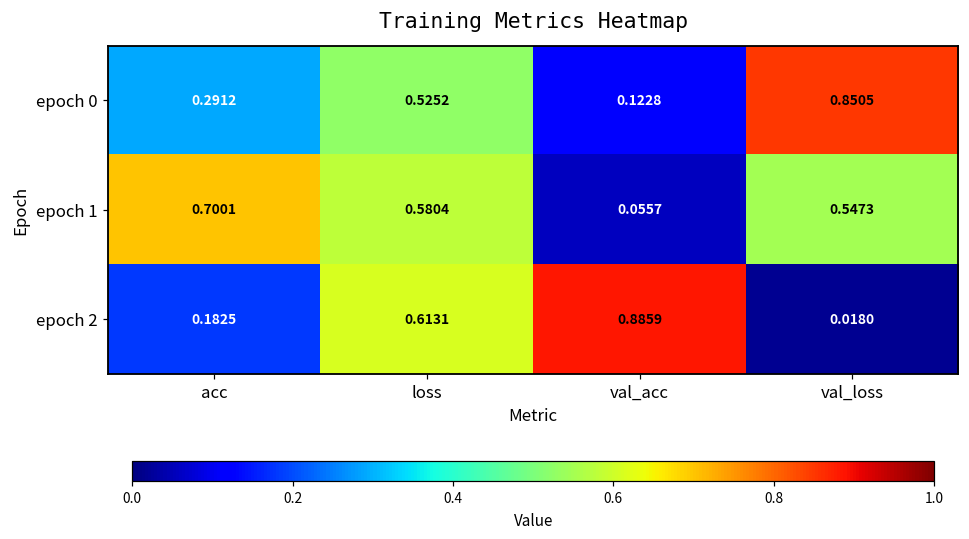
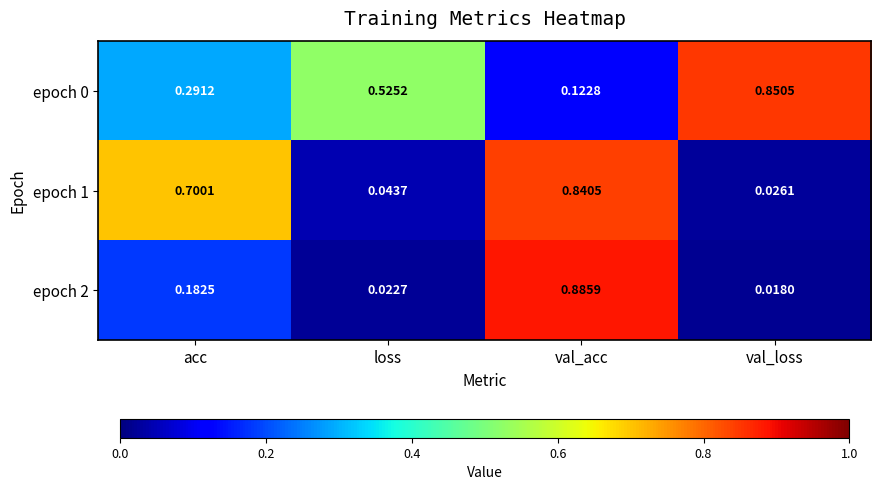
  {
    "epoch 0": {
      "acc": 0.2912,
      "loss": 0.5252,
      "val_acc": 0.1228,
      "val_loss": 0.8505
    },
    "epoch 1": {
      "acc": 0.7001,
-     "loss": 0.5804,
-     "val_acc": 0.0557,
-     "val_loss": 0.5473
+     "loss": 0.0437,
+     "val_acc": 0.8405,
+     "val_loss": 0.0261
    },
    "epoch 2": {
      "acc": 0.1825,
-     "loss": 0.6131,
+     "loss": 0.0227,
      "val_acc": 0.8859,
      "val_loss": 0.0180
    }
  }
